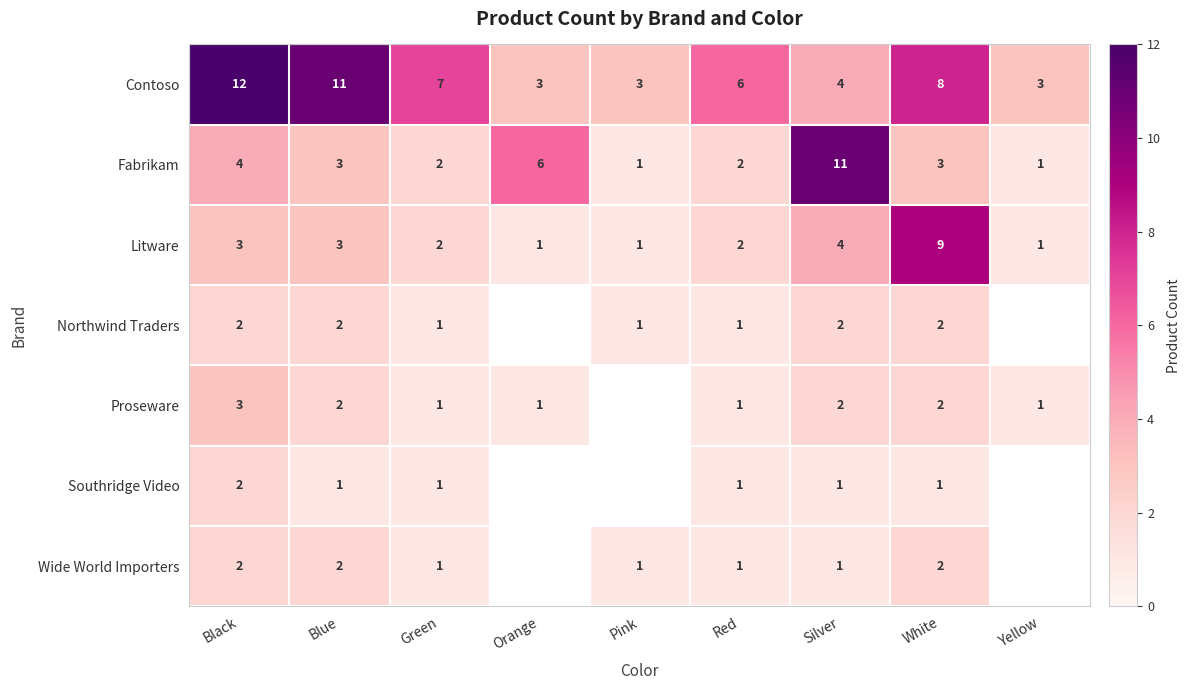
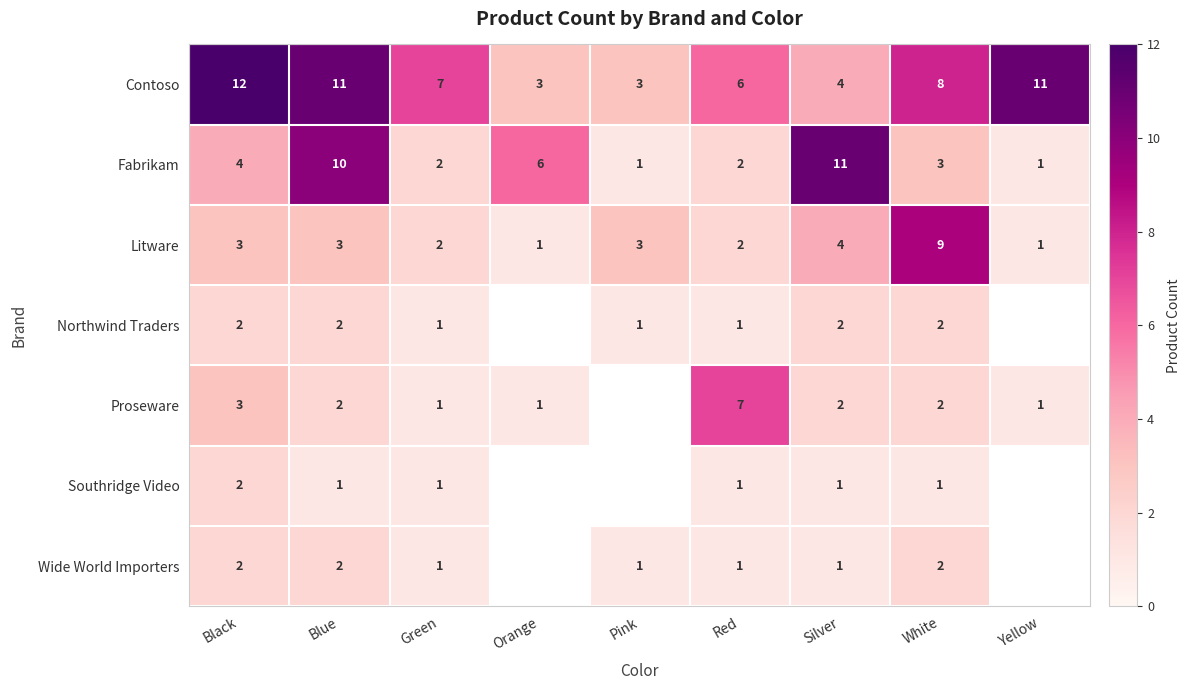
  {
    "Contoso": {
      "Black": 12,
      "Blue": 11,
      "Green": 7,
      "Orange": 3,
      "Pink": 3,
      "Red": 6,
      "Silver": 4,
      "White": 8,
-     "Yellow": 3
+     "Yellow": 11
    },
    "Fabrikam": {
      "Black": 4,
-     "Blue": 3,
+     "Blue": 10,
      "Green": 2,
      "Orange": 6,
      "Pink": 1,
      "Red": 2,
      "Silver": 11,
      "White": 3,
      "Yellow": 1
    },
    "Litware": {
      "Black": 3,
      "Blue": 3,
      "Green": 2,
      "Orange": 1,
-     "Pink": 1,
+     "Pink": 3,
      "Red": 2,
      "Silver": 4,
      "White": 9,
      "Yellow": 1
    },
    "Northwind Traders": {
      "Black": 2,
      "Blue": 2,
      "Green": 1,
      "Pink": 1,
      "Red": 1,
      "Silver": 2,
      "White": 2
    },
    "Proseware": {
      "Black": 3,
      "Blue": 2,
      "Green": 1,
      "Orange": 1,
-     "Red": 1,
+     "Red": 7,
      "Silver": 2,
      "White": 2,
      "Yellow": 1
    },
    "Southridge Video": {
      "Black": 2,
      "Blue": 1,
      "Green": 1,
      "Red": 1,
      "Silver": 1,
      "White": 1
    },
    "Wide World Importers": {
      "Black": 2,
      "Blue": 2,
      "Green": 1,
      "Pink": 1,
      "Red": 1,
      "Silver": 1,
      "White": 2
    }
  }
